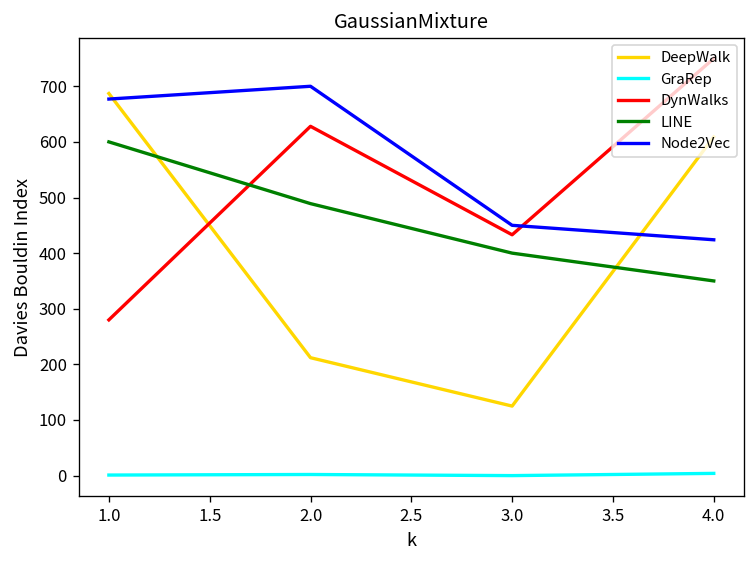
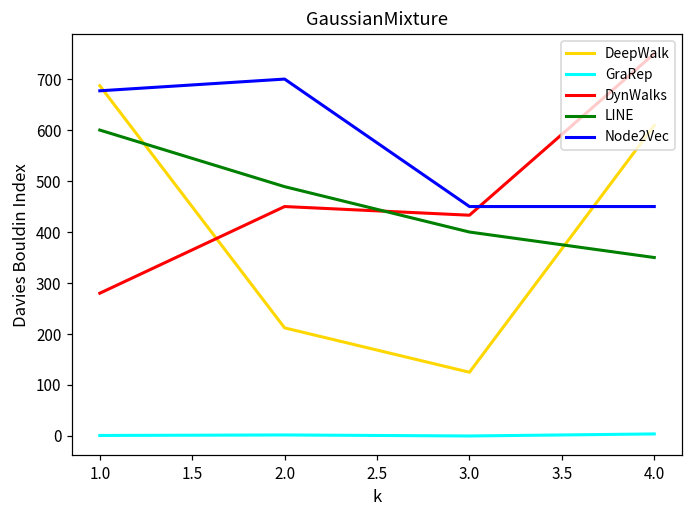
  {
    "DeepWalk": {
      "1.0": 690,
      "2.0": 210,
      "3.0": 130
    },
    "GraRep": {
      "1.0": 0,
      "2.0": 0,
      "3.0": 0,
      "4.0": 0
    },
    "DynWalks": {
      "1.0": 280,
-     "2.0": 630,
+     "2.0": 450,
      "3.0": 430
    },
    "LINE": {
      "1.0": 600,
      "2.0": 490,
      "3.0": 400,
      "4.0": 350
    },
    "Node2Vec": {
      "1.0": 680,
      "2.0": 700,
      "3.0": 450,
-     "4.0": 420
+     "4.0": 450
    }
  }
